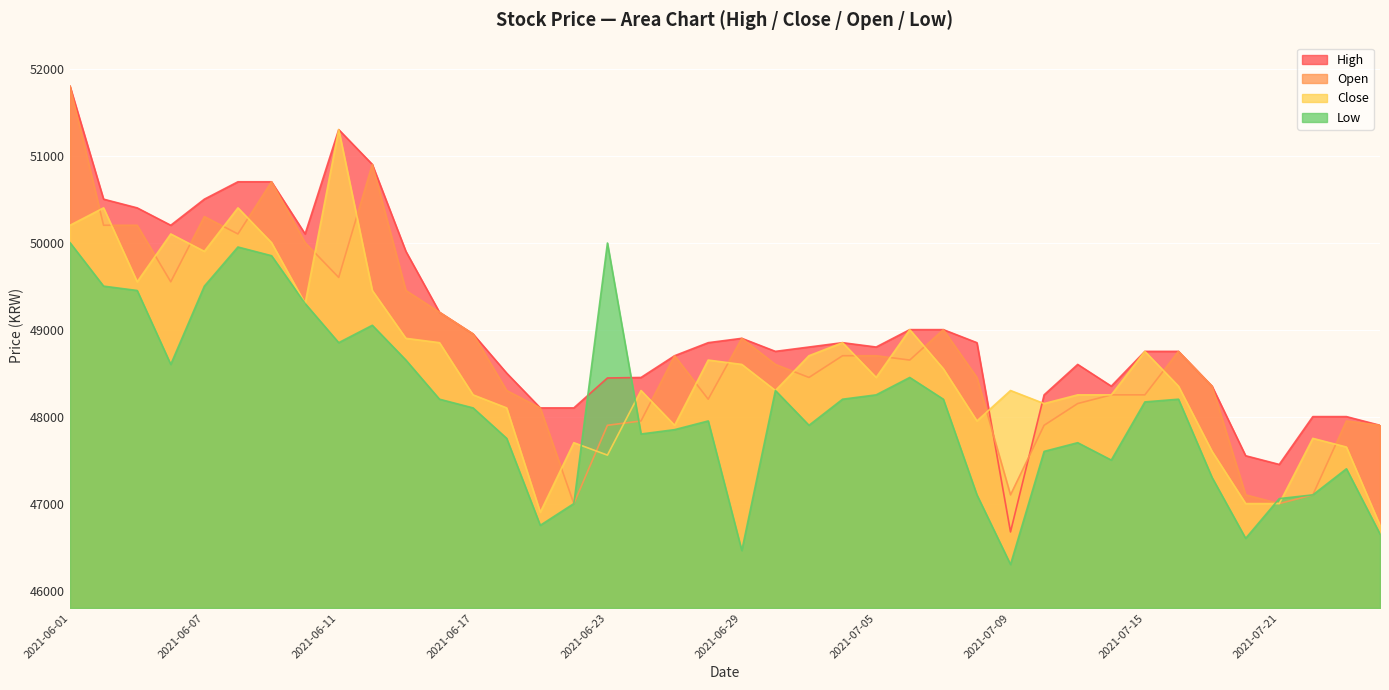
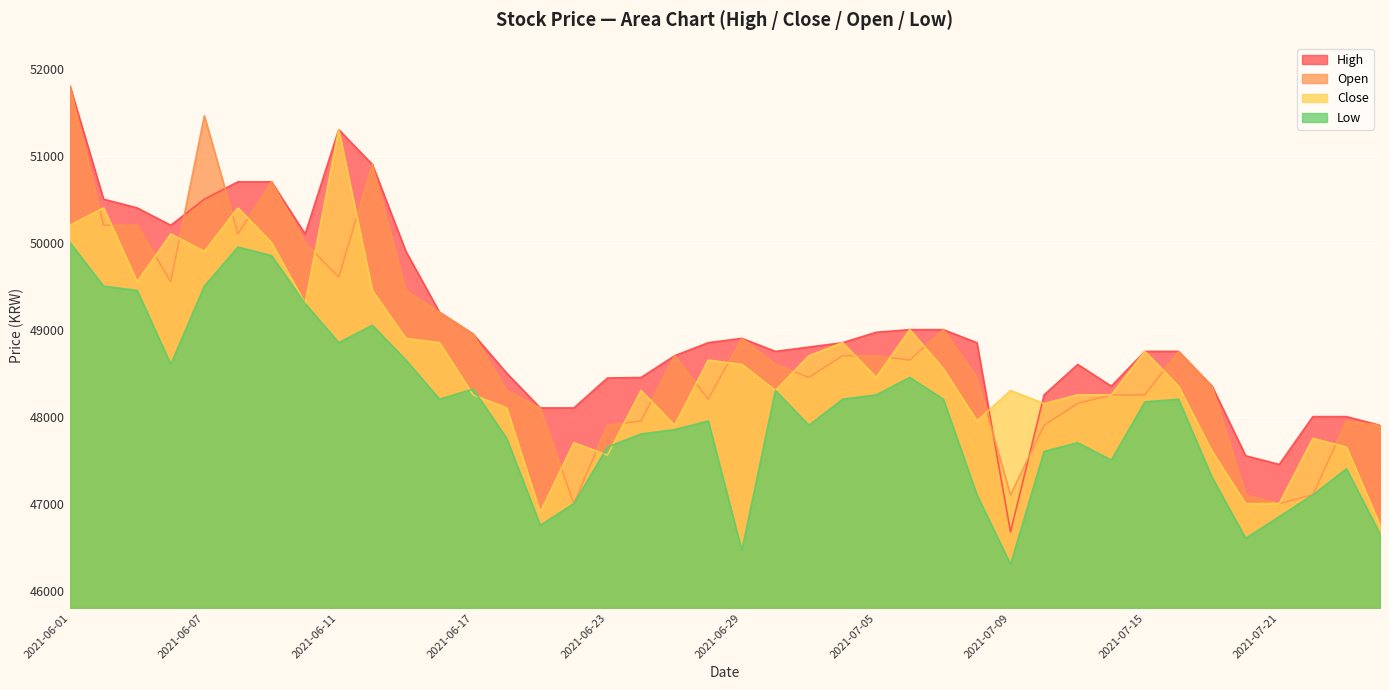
  {
    "High": {
      "2021-06-07": 50500,
      "2021-06-23": 48400,
-     "2021-07-05": 48800,
+     "2021-07-05": 49000,
      "2021-07-09": 46700,
      "2021-07-21": 47500
    },
    "Open": {
-     "2021-06-07": 50300,
+     "2021-06-07": 51500,
      "2021-06-11": 49600,
      "2021-06-23": 47900,
      "2021-07-05": 48700,
      "2021-07-09": 47100,
      "2021-07-15": 48300
    },
    "Close": {
      "2021-06-01": 50200,
      "2021-06-07": 49900,
      "2021-06-17": 48300,
      "2021-06-23": 47600,
      "2021-06-29": 48600,
      "2021-07-05": 48500,
      "2021-07-09": 48300
    },
    "Low": {
      "2021-06-01": 50000,
      "2021-06-07": 49500,
      "2021-06-11": 48900,
-     "2021-06-17": 48100,
-     "2021-06-23": 50000,
+     "2021-06-17": 48300,
+     "2021-06-23": 47700,
      "2021-06-29": 46500,
      "2021-07-05": 48300,
      "2021-07-09": 46300,
      "2021-07-15": 48200,
-     "2021-07-21": 47100
+     "2021-07-21": 46900
    }
  }
